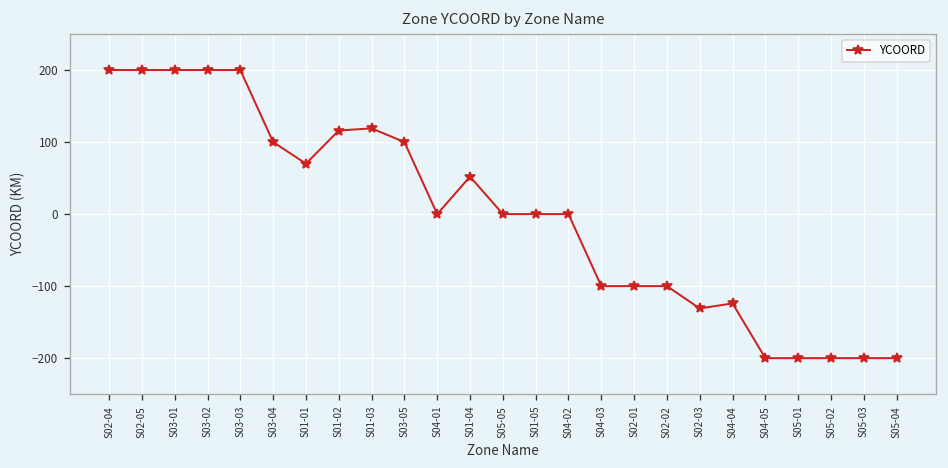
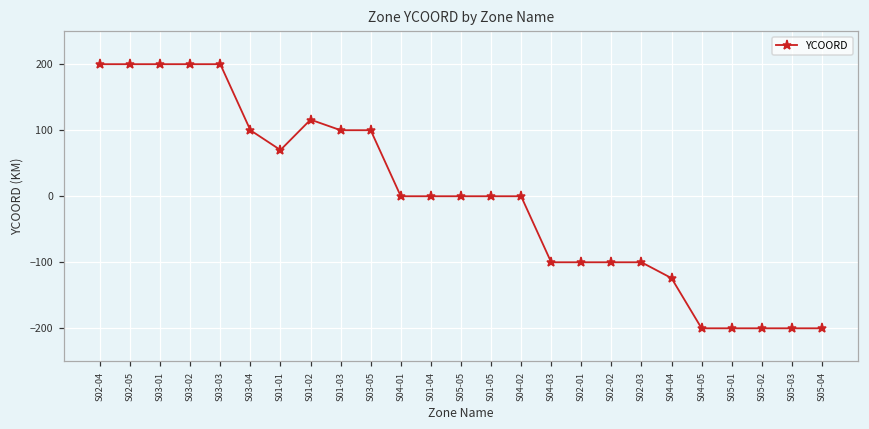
  {
    "S02-04": 200,
    "S02-05": 200,
    "S03-01": 200,
    "S03-02": 200,
    "S03-03": 200,
    "S03-04": 100,
    "S01-01": 70,
    "S01-02": 120,
-   "S01-03": 120,
+   "S01-03": 100,
    "S03-05": 100,
    "S04-01": 0,
-   "S01-04": 50,
+   "S01-04": 0,
    "S05-05": 0,
    "S01-05": 0,
    "S04-02": 0,
    "S04-03": -100,
    "S02-01": -100,
    "S02-02": -100,
-   "S02-03": -130,
+   "S02-03": -100,
    "S04-04": -120,
    "S04-05": -200,
    "S05-01": -200,
    "S05-02": -200,
    "S05-03": -200,
    "S05-04": -200
  }
